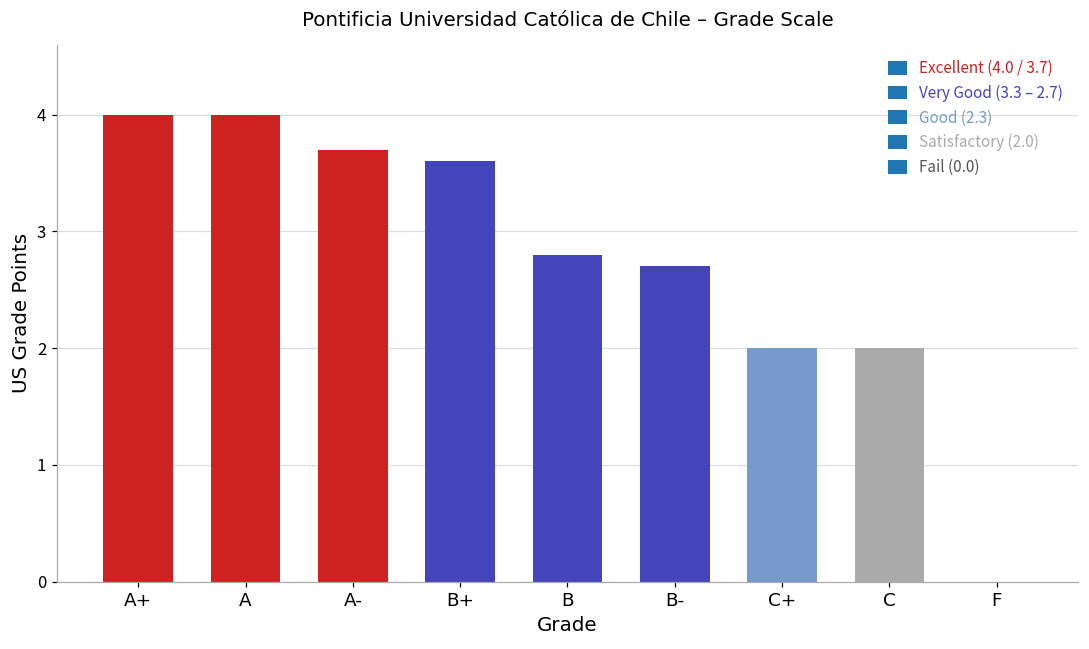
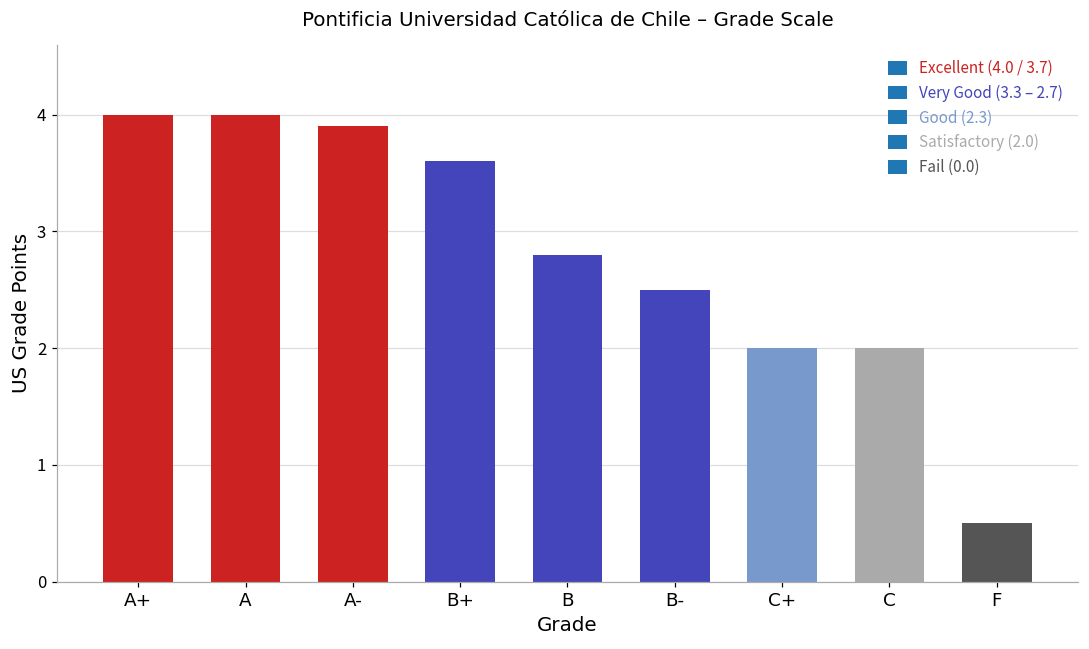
  {
    "A+": 4.0,
    "A": 4.0,
-   "A-": 3.7,
+   "A-": 3.9,
    "B+": 3.6,
    "B": 2.8,
-   "B-": 2.7,
+   "B-": 2.5,
    "C+": 2.0,
    "C": 2.0,
-   "F": 0.0
+   "F": 0.5
  }
